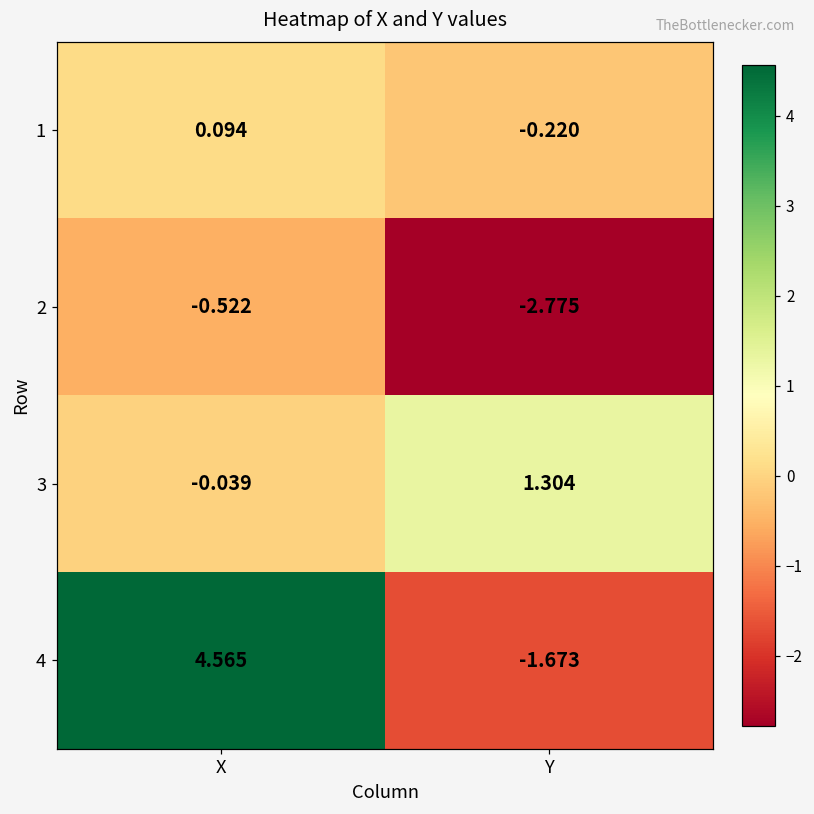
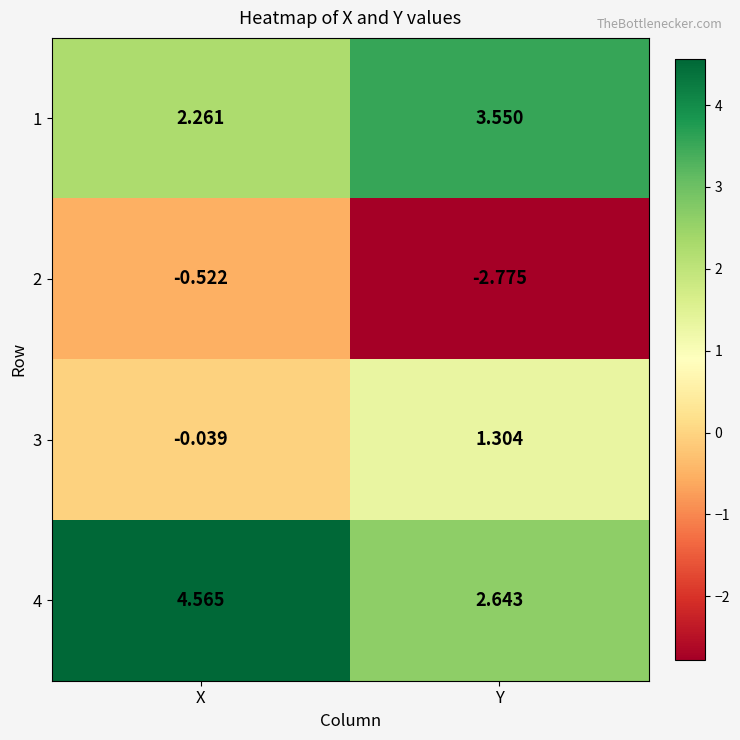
  {
    "1": {
-     "X": 0.094,
-     "Y": -0.220
+     "X": 2.261,
+     "Y": 3.550
    },
    "2": {
      "X": -0.522,
      "Y": -2.775
    },
    "3": {
      "X": -0.039,
      "Y": 1.304
    },
    "4": {
      "X": 4.565,
-     "Y": -1.673
+     "Y": 2.643
    }
  }
